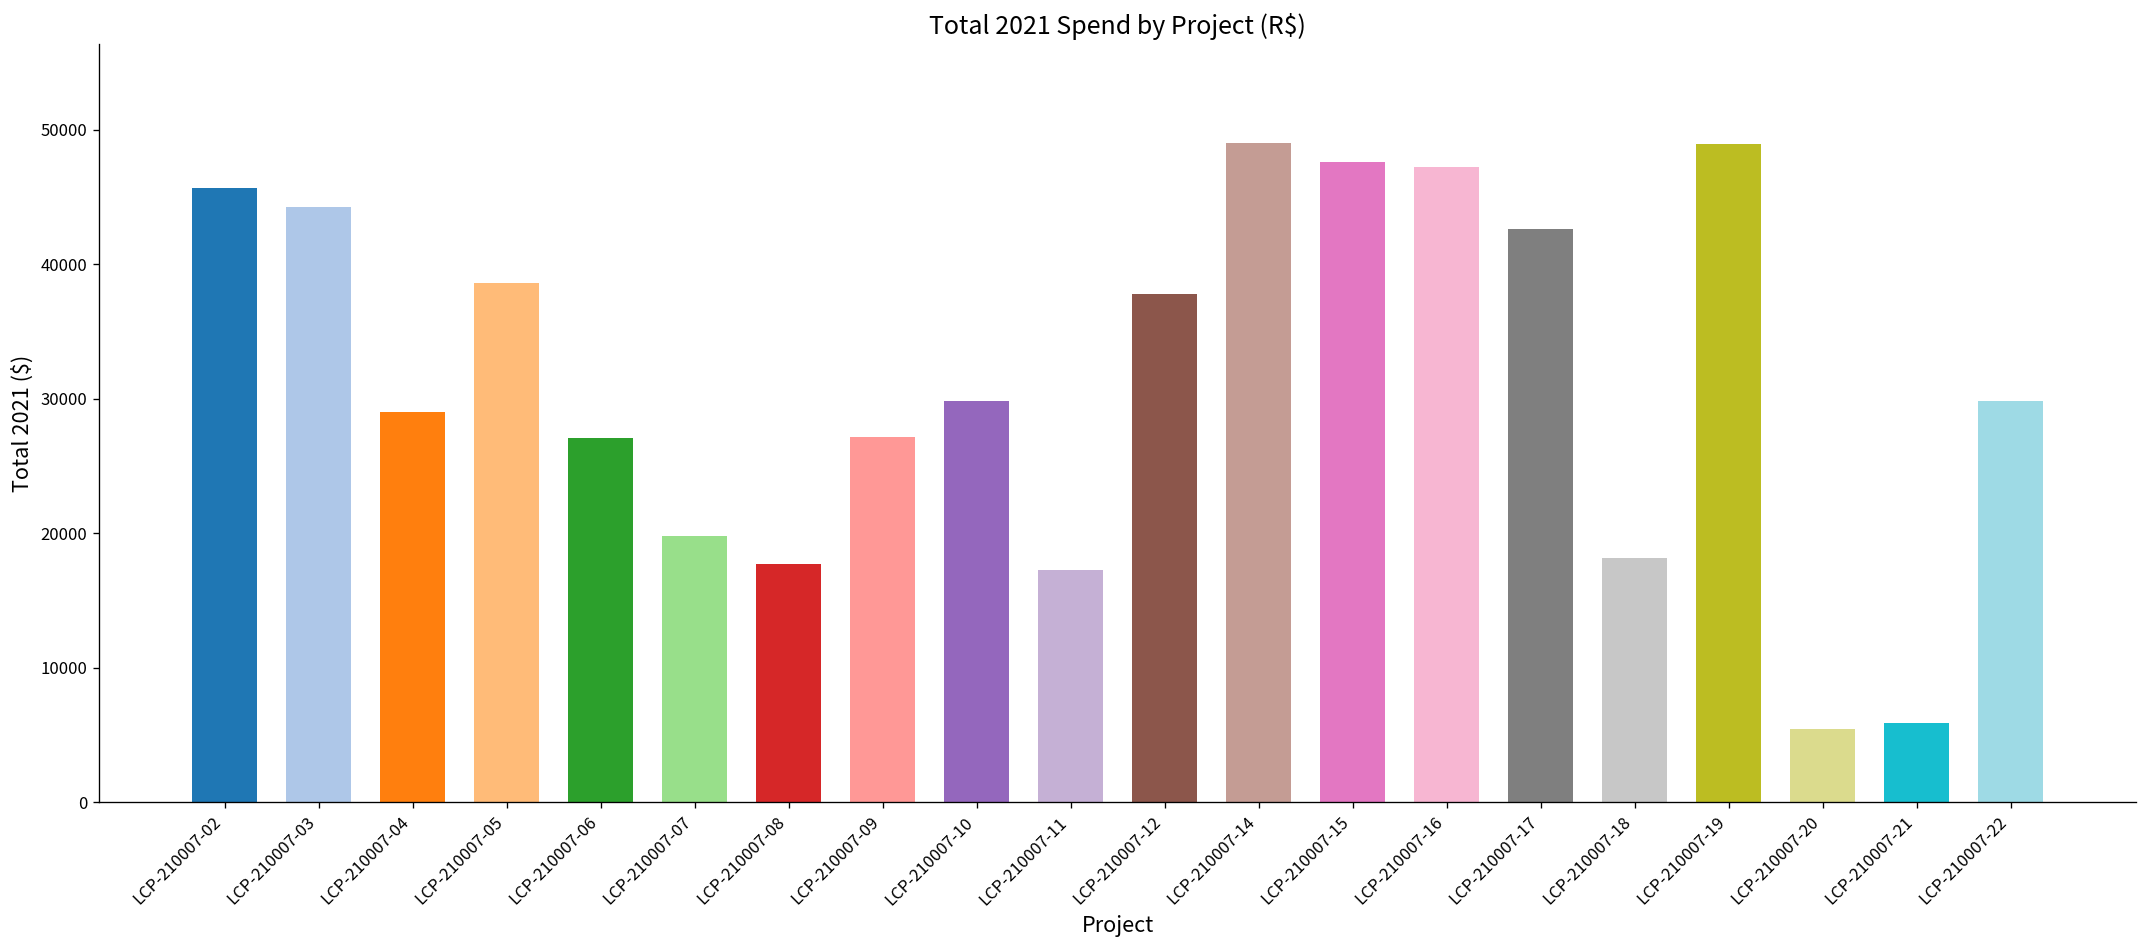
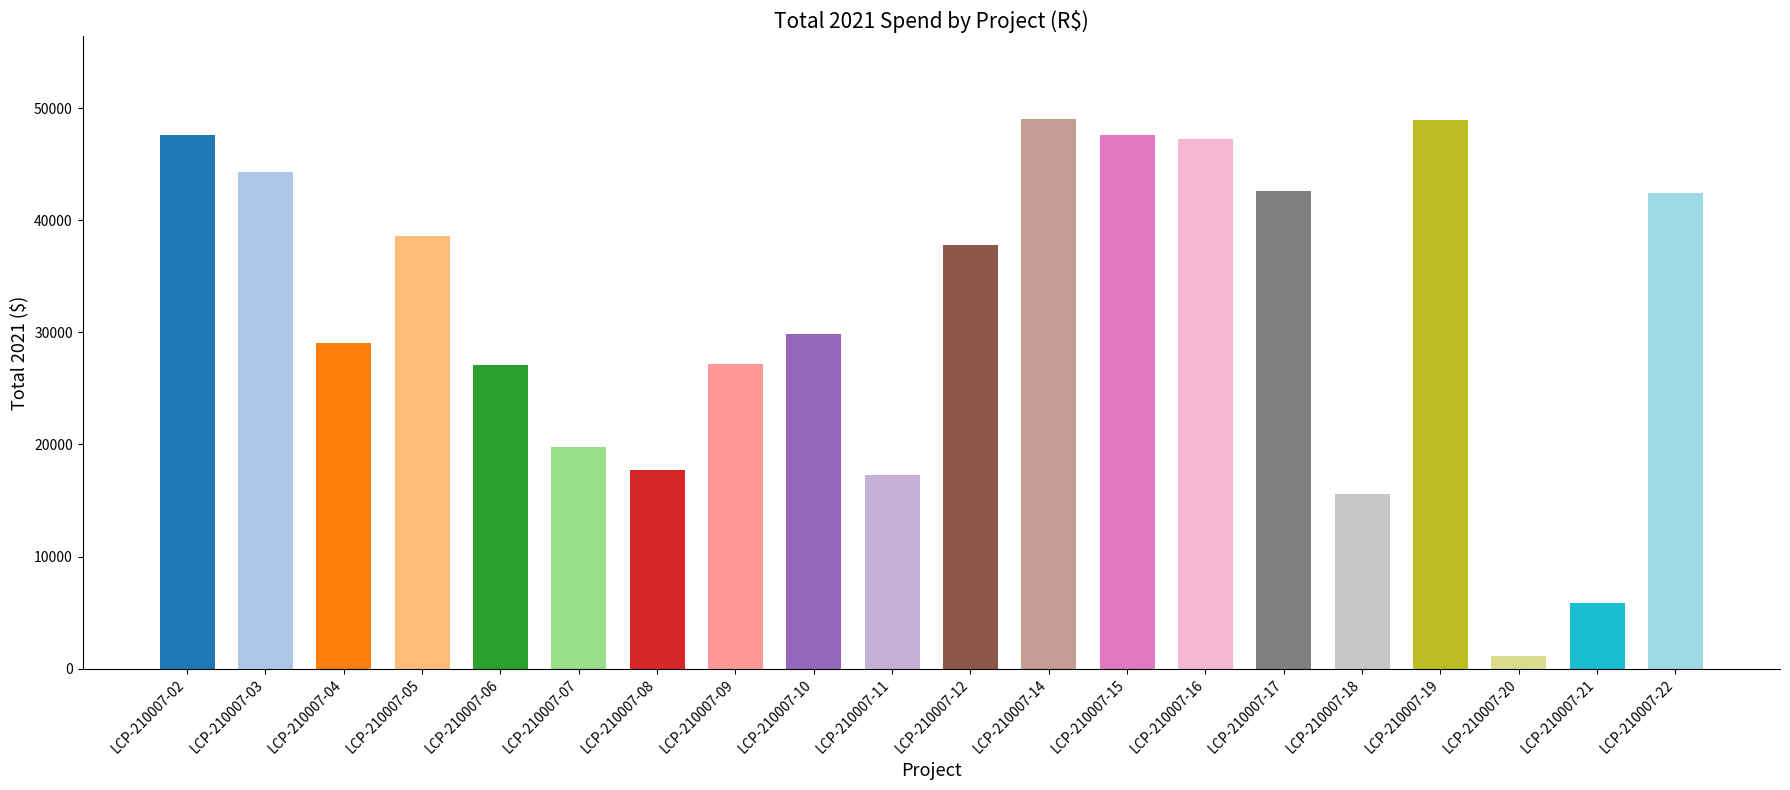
  {
-   "LCP-210007-02": 45600,
+   "LCP-210007-02": 47600,
    "LCP-210007-03": 44300,
    "LCP-210007-04": 29100,
    "LCP-210007-05": 38600,
    "LCP-210007-06": 27100,
    "LCP-210007-07": 19800,
    "LCP-210007-08": 17700,
    "LCP-210007-09": 27200,
    "LCP-210007-10": 29800,
    "LCP-210007-11": 17300,
    "LCP-210007-12": 37800,
    "LCP-210007-14": 49100,
    "LCP-210007-15": 47600,
    "LCP-210007-16": 47300,
    "LCP-210007-17": 42600,
-   "LCP-210007-18": 18200,
+   "LCP-210007-18": 15600,
    "LCP-210007-19": 48900,
-   "LCP-210007-20": 5500,
+   "LCP-210007-20": 1200,
    "LCP-210007-21": 5900,
-   "LCP-210007-22": 29900
+   "LCP-210007-22": 42500
  }
